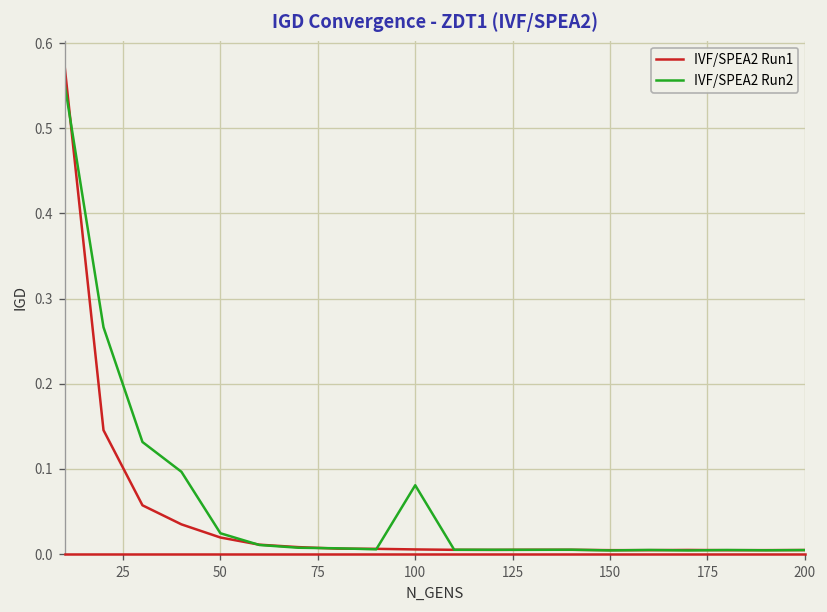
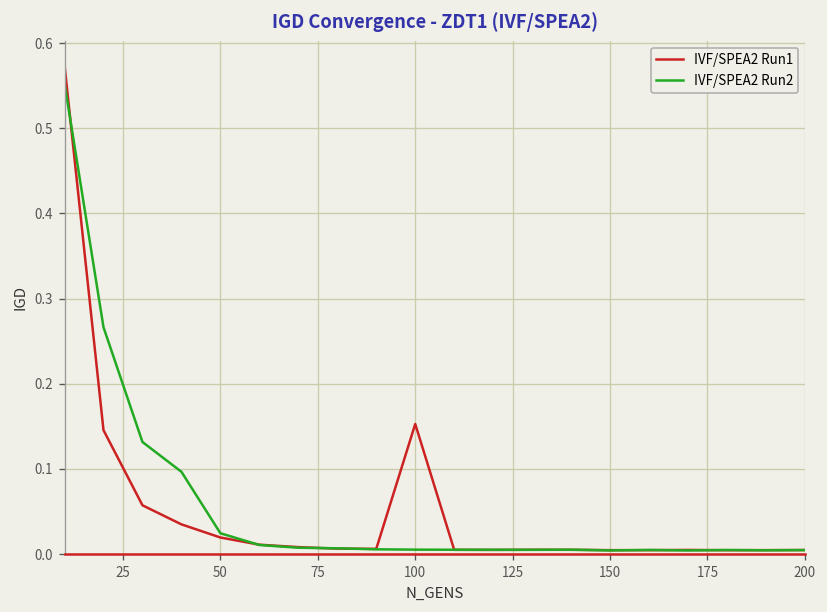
  {
    "IVF/SPEA2 Run1": {
      "50": 0.02,
-     "100": 0.01
+     "100": 0.15
    },
    "IVF/SPEA2 Run2": {
      "50": 0.02,
-     "100": 0.08
+     "100": 0.01
    }
  }
